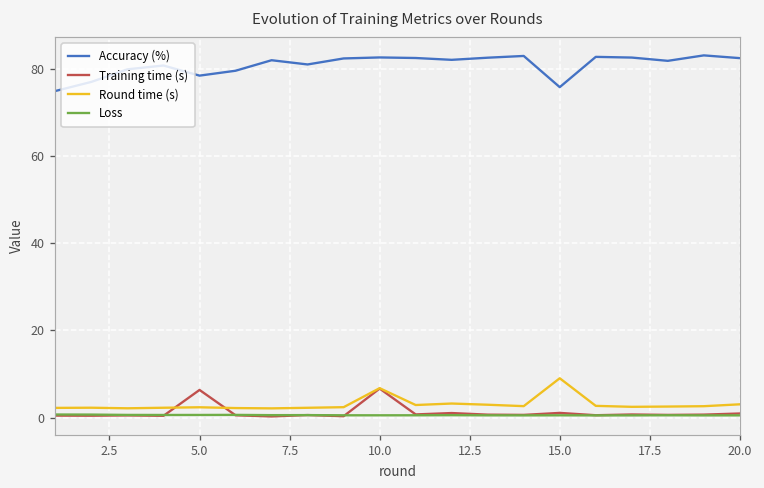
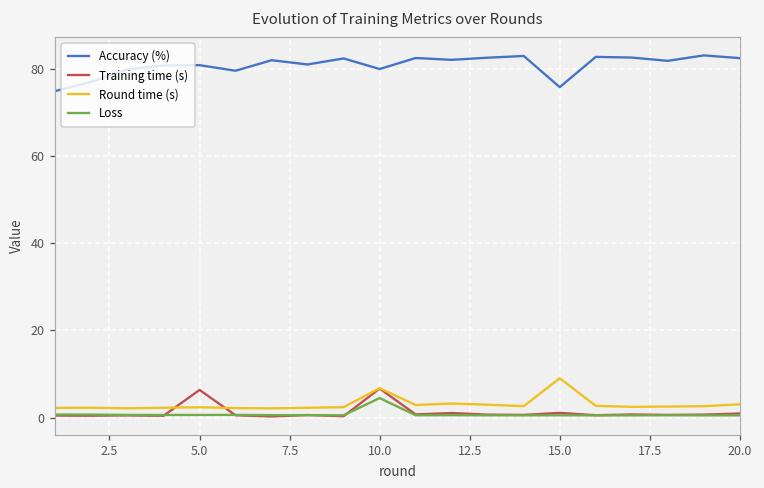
  {
    "Accuracy (%)": {
-     "5.0": 78,
-     "10.0": 83,
+     "5.0": 81,
+     "10.0": 80,
      "15.0": 76,
      "20.0": 82
    },
    "Training time (s)": {
      "5.0": 6
    },
    "Round time (s)": {
      "5.0": 2,
      "15.0": 9,
      "20.0": 3
    },
    "Loss": {
      "5.0": 1,
-     "10.0": 1
+     "10.0": 4
    }
  }
